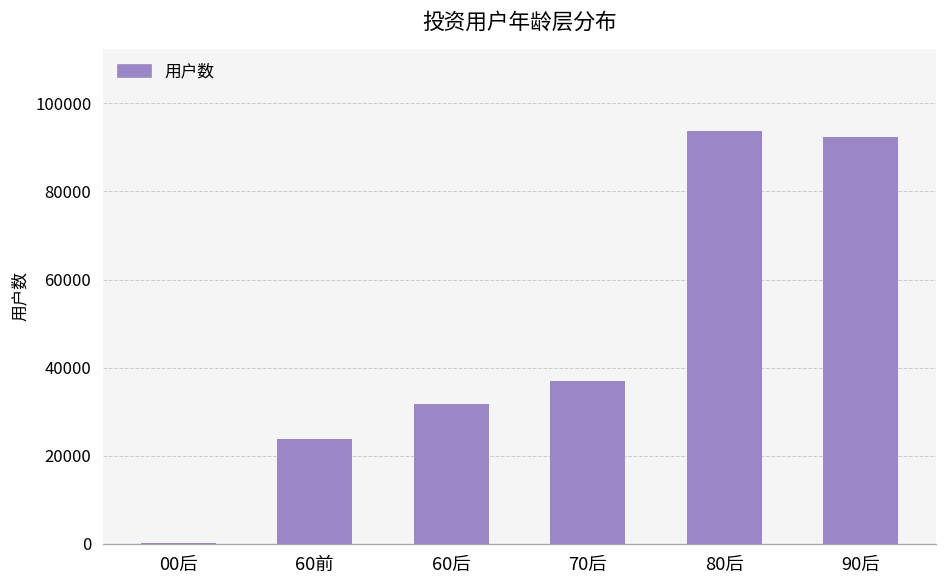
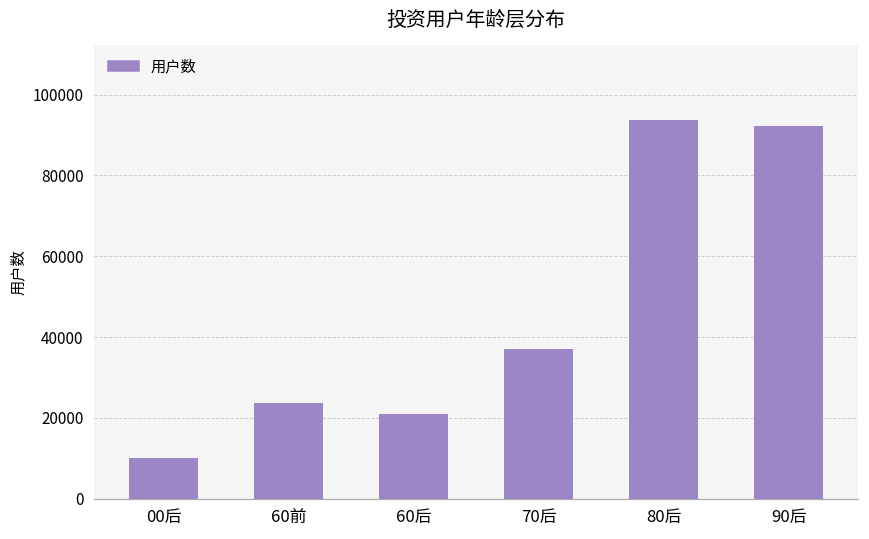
  {
-   "00后": 0,
+   "00后": 10000,
    "60前": 24000,
-   "60后": 32000,
+   "60后": 21000,
    "70后": 37000,
    "80后": 94000,
    "90后": 92000
  }
